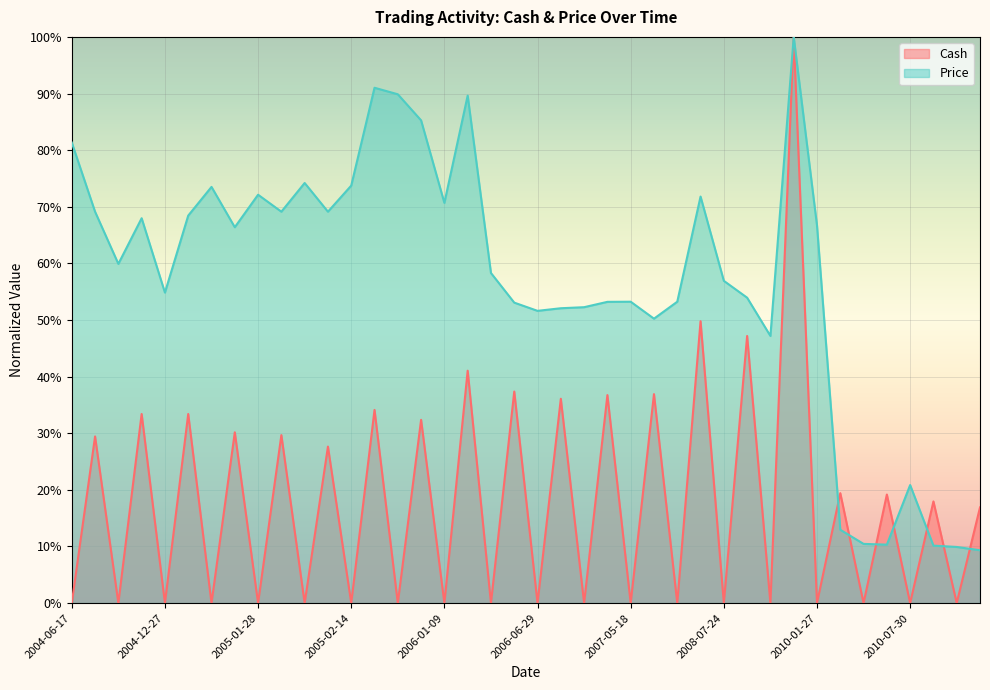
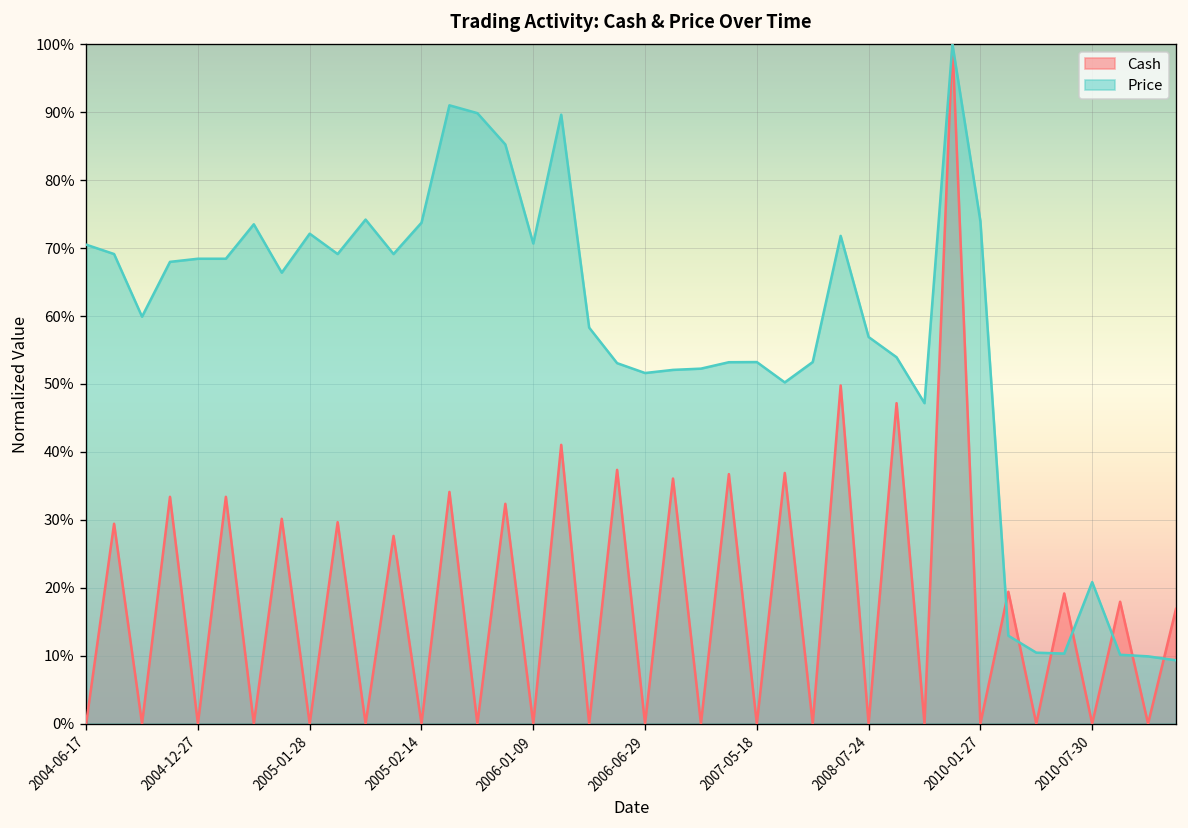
  {
    "Cash": {
      "2004-06-17": "0%",
      "2004-12-27": "0%",
      "2005-01-28": "0%",
      "2005-02-14": "0%",
      "2006-01-09": "0%",
      "2006-06-29": "0%",
      "2007-05-18": "0%",
      "2008-07-24": "0%",
      "2010-01-27": "0%",
      "2010-07-30": "0%"
    },
    "Price": {
-     "2004-06-17": "81%",
-     "2004-12-27": "55%",
+     "2004-06-17": "71%",
+     "2004-12-27": "68%",
      "2005-01-28": "72%",
      "2005-02-14": "74%",
      "2006-01-09": "71%",
      "2006-06-29": "52%",
      "2007-05-18": "53%",
      "2008-07-24": "57%",
-     "2010-01-27": "67%",
+     "2010-01-27": "74%",
      "2010-07-30": "21%"
    }
  }
